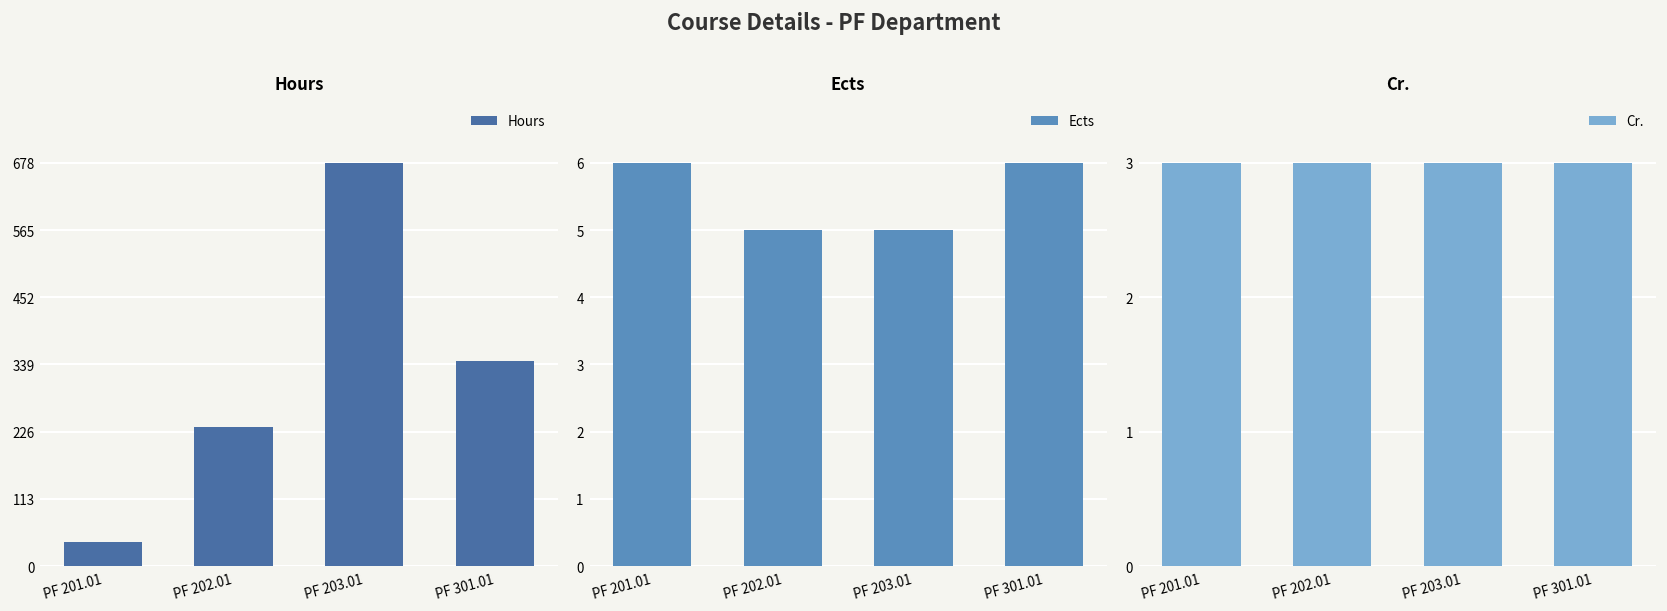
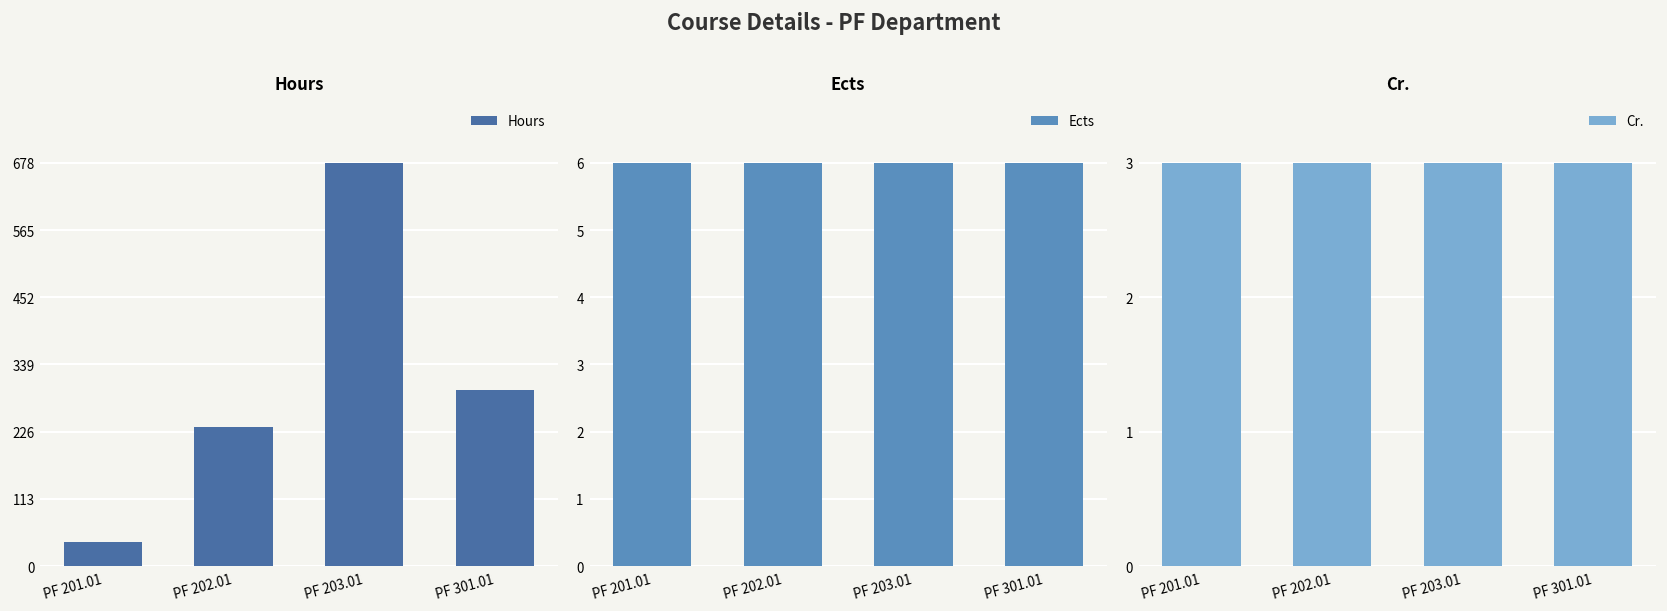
  {
    "Hours": {
      "PF 201.01": 40,
      "PF 202.01": 230,
      "PF 203.01": 680,
-     "PF 301.01": 350
+     "PF 301.01": 300
    },
    "Ects": {
      "PF 201.01": 6,
-     "PF 202.01": 5,
-     "PF 203.01": 5,
+     "PF 202.01": 6,
+     "PF 203.01": 6,
      "PF 301.01": 6
    },
    "Cr.": {
      "PF 201.01": 3.00,
      "PF 202.01": 3.00,
      "PF 203.01": 3.00,
      "PF 301.01": 3.00
    }
  }
